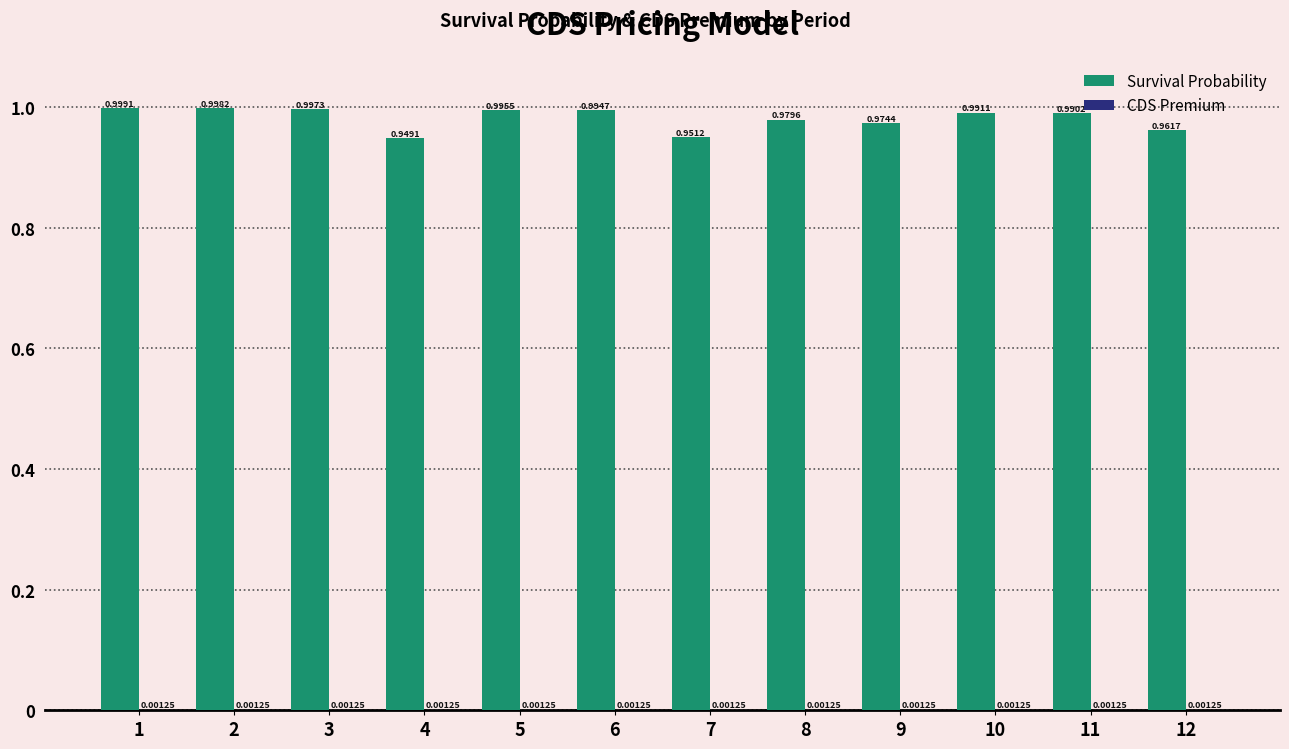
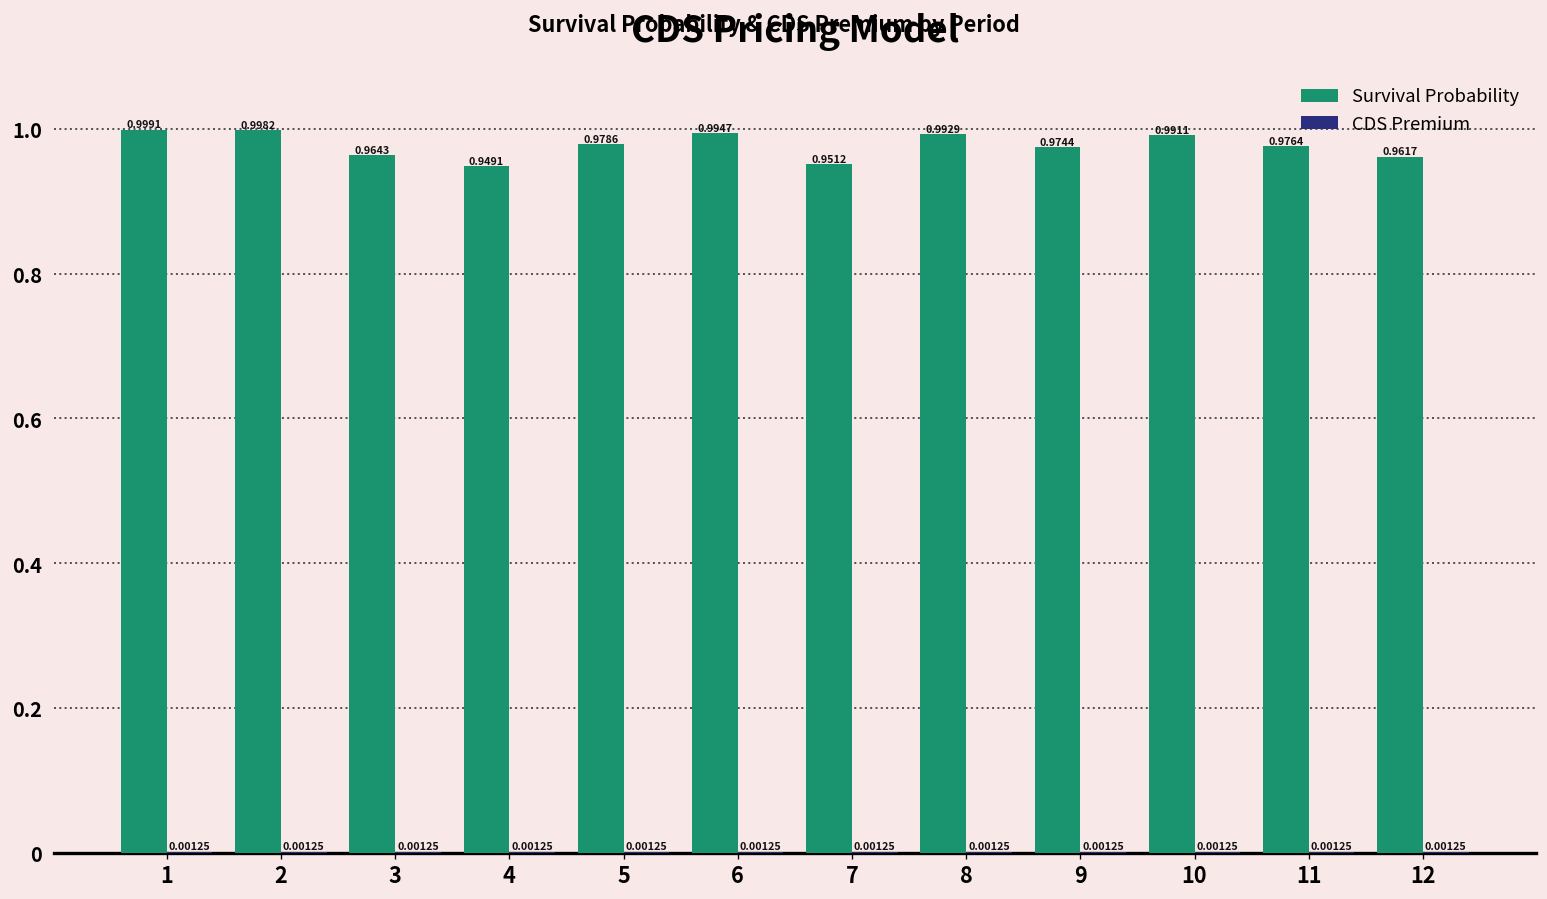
  {
    "Survival Probability": {
      "1": 0.9991,
      "2": 0.9982,
-     "3": 0.9973,
+     "3": 0.9643,
      "4": 0.9491,
-     "5": 0.9955,
+     "5": 0.9786,
      "6": 0.9947,
      "7": 0.9512,
-     "8": 0.9796,
+     "8": 0.9929,
      "9": 0.9744,
      "10": 0.9911,
-     "11": 0.9902,
+     "11": 0.9764,
      "12": 0.9617
    },
    "CDS Premium": {
      "1": 0.00125,
      "2": 0.00125,
      "3": 0.00125,
      "4": 0.00125,
      "5": 0.00125,
      "6": 0.00125,
      "7": 0.00125,
      "8": 0.00125,
      "9": 0.00125,
      "10": 0.00125,
      "11": 0.00125,
      "12": 0.00125
    }
  }
